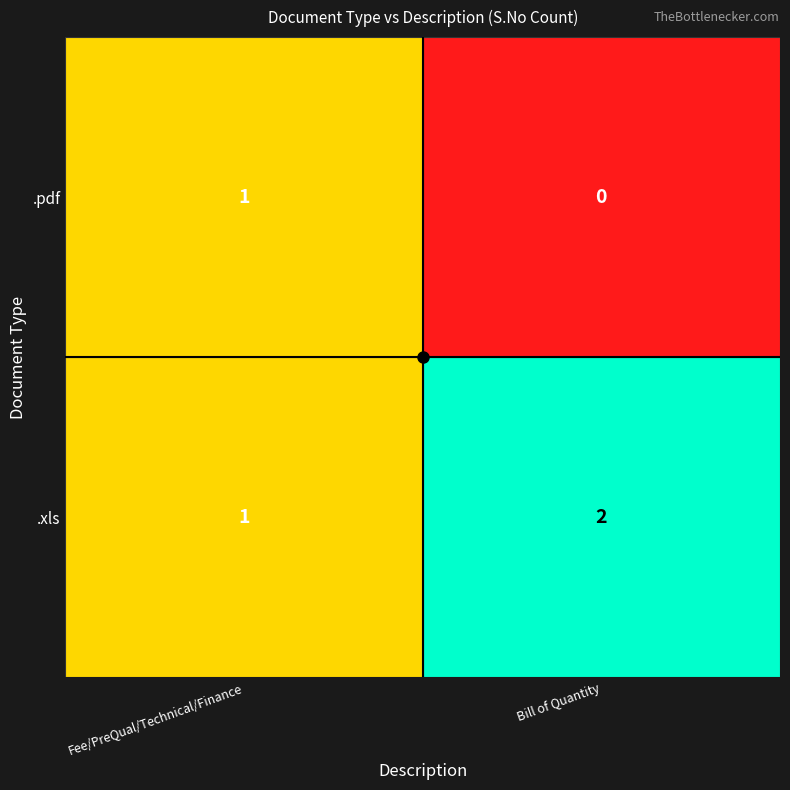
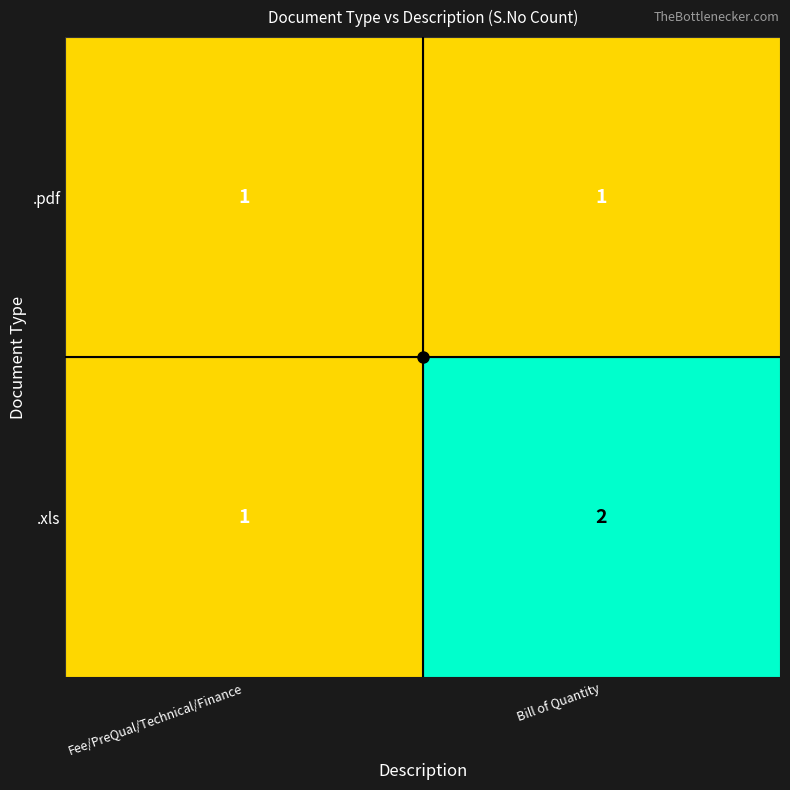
  {
    ".pdf": {
      "Fee/PreQual/Technical/Finance": 1,
-     "Bill of Quantity": 0
+     "Bill of Quantity": 1
    },
    ".xls": {
      "Fee/PreQual/Technical/Finance": 1,
      "Bill of Quantity": 2
    }
  }
